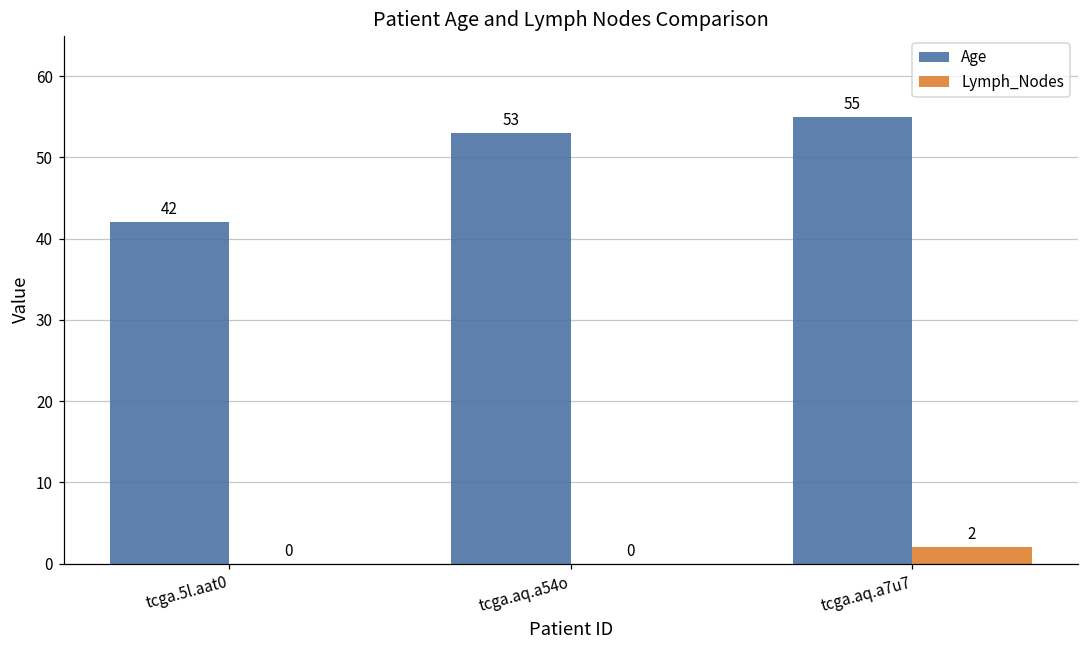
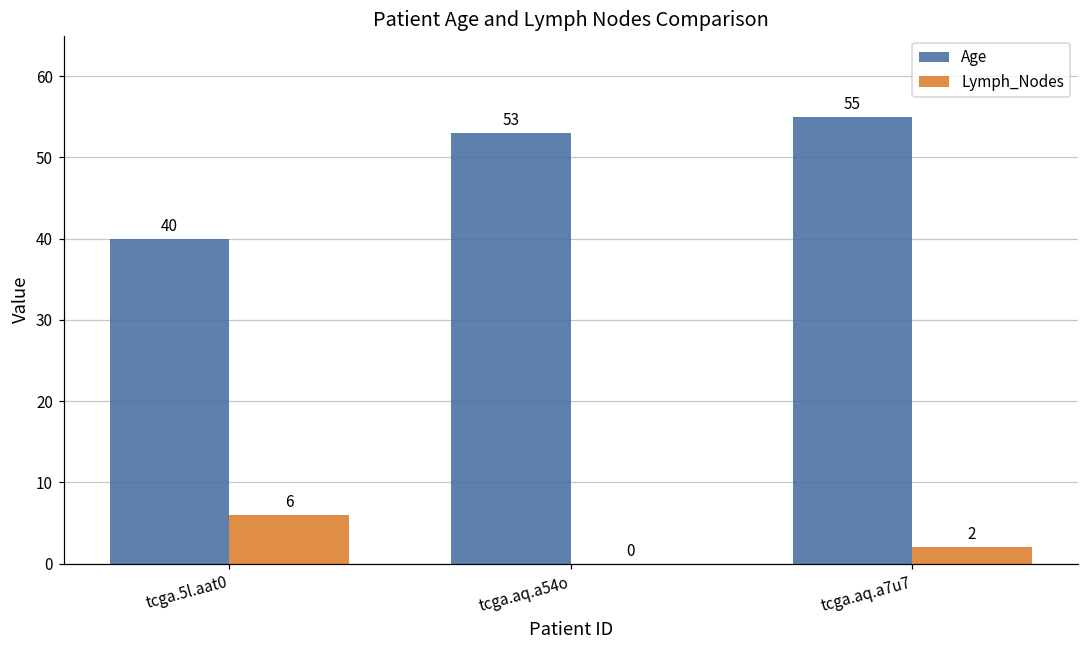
  {
    "Age": {
-     "tcga.5l.aat0": 42,
+     "tcga.5l.aat0": 40,
      "tcga.aq.a54o": 53,
      "tcga.aq.a7u7": 55
    },
    "Lymph_Nodes": {
-     "tcga.5l.aat0": 0,
+     "tcga.5l.aat0": 6,
      "tcga.aq.a54o": 0,
      "tcga.aq.a7u7": 2
    }
  }
